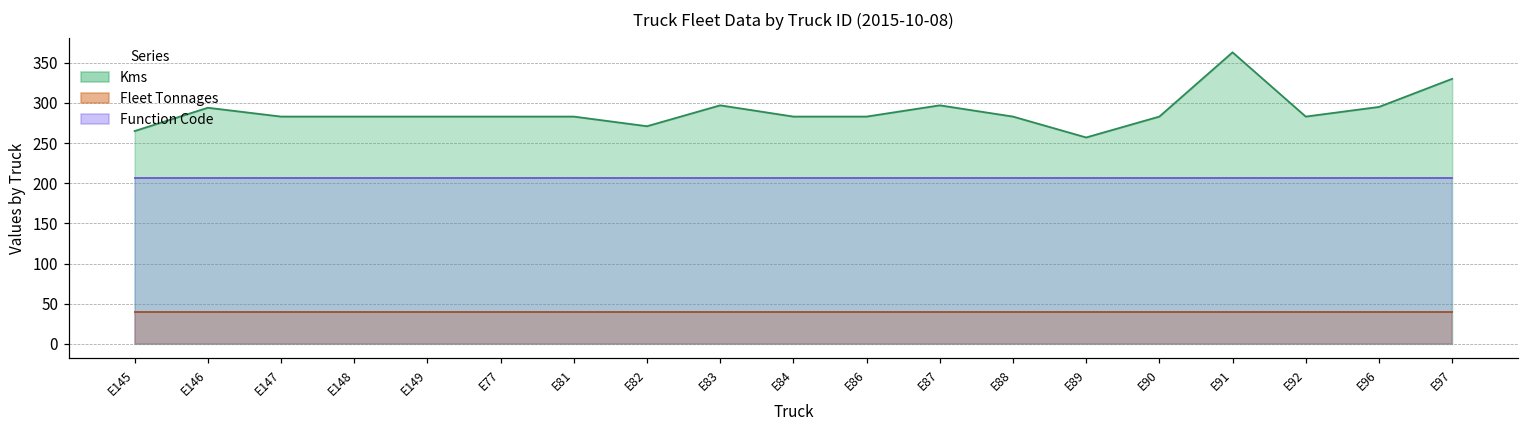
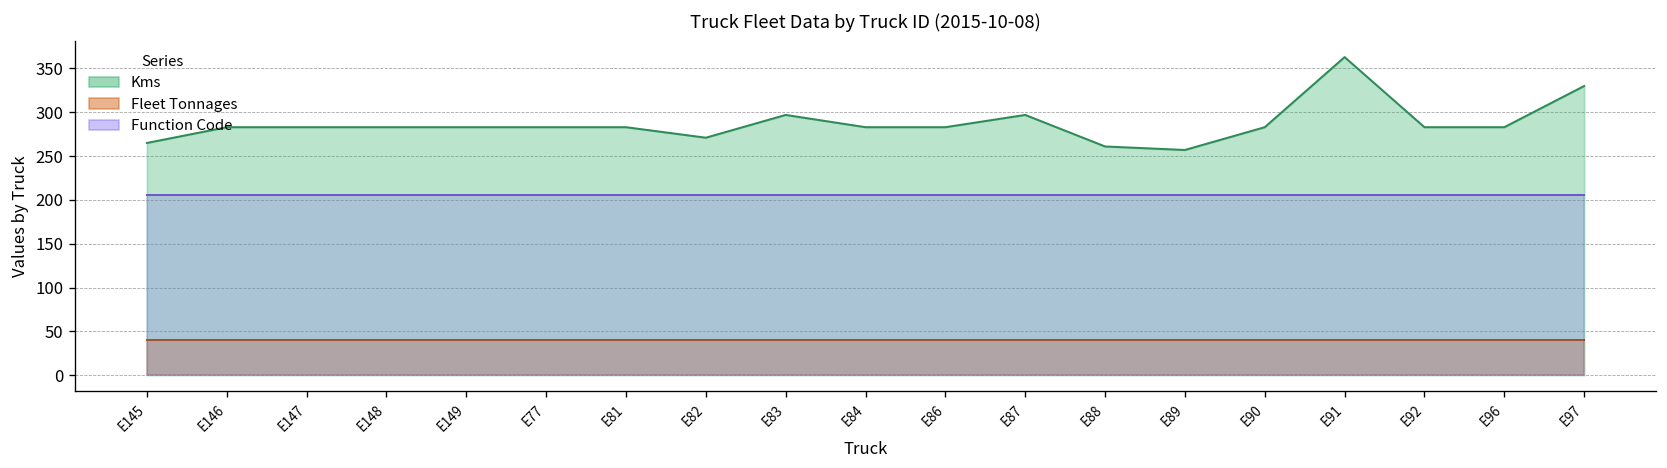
  {
    "Kms": {
      "E145": 270,
-     "E146": 290,
+     "E146": 280,
      "E147": 280,
      "E148": 280,
      "E149": 280,
      "E77": 280,
      "E81": 280,
      "E82": 270,
      "E83": 300,
      "E84": 280,
      "E86": 280,
      "E87": 300,
-     "E88": 280,
+     "E88": 260,
      "E89": 260,
      "E90": 280,
      "E91": 360,
      "E92": 280,
-     "E96": 300,
+     "E96": 280,
      "E97": 330
    },
    "Fleet Tonnages": {
      "E145": 40,
      "E146": 40,
      "E147": 40,
      "E148": 40,
      "E149": 40,
      "E77": 40,
      "E81": 40,
      "E82": 40,
      "E83": 40,
      "E84": 40,
      "E86": 40,
      "E87": 40,
      "E88": 40,
      "E89": 40,
      "E90": 40,
      "E91": 40,
      "E92": 40,
      "E96": 40,
      "E97": 40
    },
    "Function Code": {
      "E145": 210,
      "E146": 210,
      "E147": 210,
      "E148": 210,
      "E149": 210,
      "E77": 210,
      "E81": 210,
      "E82": 210,
      "E83": 210,
      "E84": 210,
      "E86": 210,
      "E87": 210,
      "E88": 210,
      "E89": 210,
      "E90": 210,
      "E91": 210,
      "E92": 210,
      "E96": 210,
      "E97": 210
    }
  }
